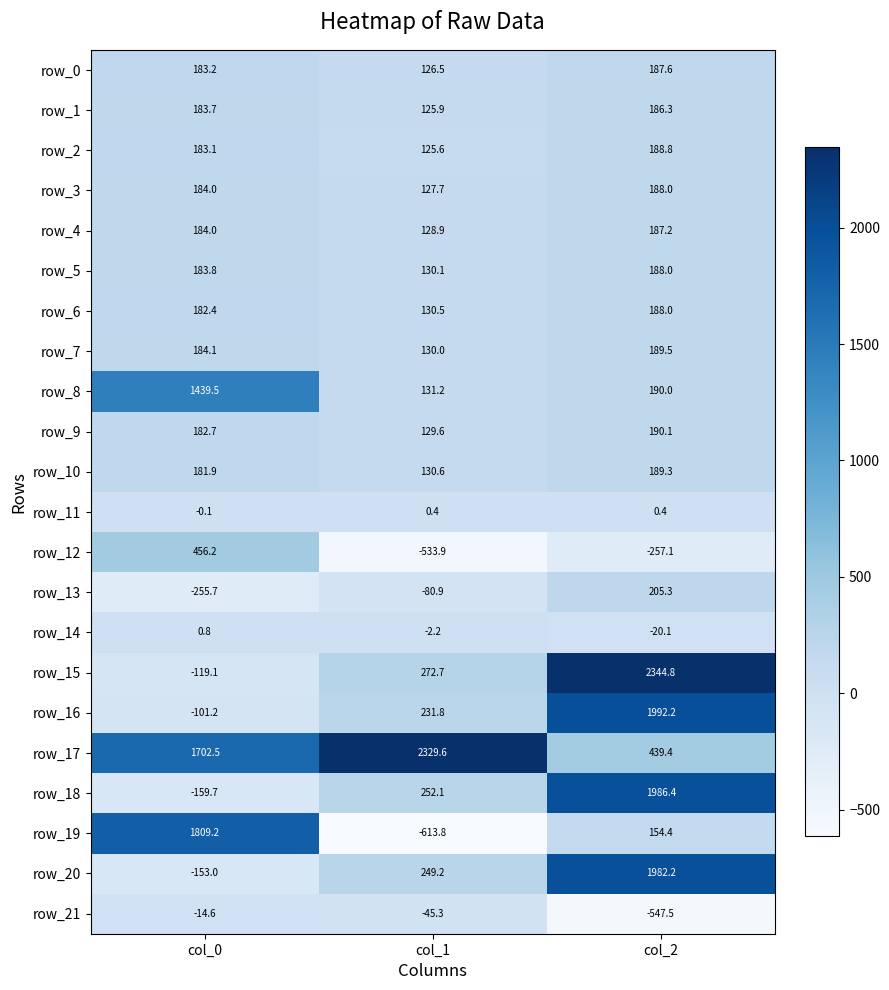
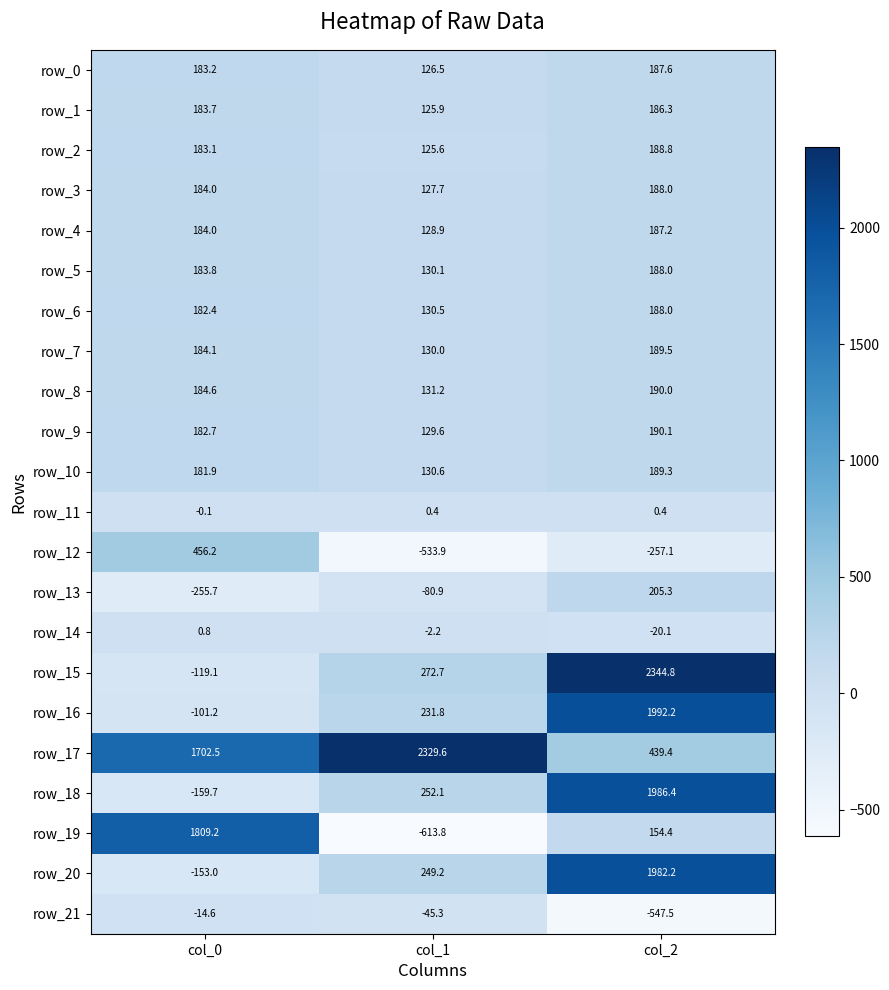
  {
    "row_0": {
      "col_0": 183.2,
      "col_1": 126.5,
      "col_2": 187.6
    },
    "row_1": {
      "col_0": 183.7,
      "col_1": 125.9,
      "col_2": 186.3
    },
    "row_2": {
      "col_0": 183.1,
      "col_1": 125.6,
      "col_2": 188.8
    },
    "row_3": {
      "col_0": 184.0,
      "col_1": 127.7,
      "col_2": 188.0
    },
    "row_4": {
      "col_0": 184.0,
      "col_1": 128.9,
      "col_2": 187.2
    },
    "row_5": {
      "col_0": 183.8,
      "col_1": 130.1,
      "col_2": 188.0
    },
    "row_6": {
      "col_0": 182.4,
      "col_1": 130.5,
      "col_2": 188.0
    },
    "row_7": {
      "col_0": 184.1,
      "col_1": 130.0,
      "col_2": 189.5
    },
    "row_8": {
-     "col_0": 1439.5,
+     "col_0": 184.6,
      "col_1": 131.2,
      "col_2": 190.0
    },
    "row_9": {
      "col_0": 182.7,
      "col_1": 129.6,
      "col_2": 190.1
    },
    "row_10": {
      "col_0": 181.9,
      "col_1": 130.6,
      "col_2": 189.3
    },
    "row_11": {
      "col_0": -0.1,
      "col_1": 0.4,
      "col_2": 0.4
    },
    "row_12": {
      "col_0": 456.2,
      "col_1": -533.9,
      "col_2": -257.1
    },
    "row_13": {
      "col_0": -255.7,
      "col_1": -80.9,
      "col_2": 205.3
    },
    "row_14": {
      "col_0": 0.8,
      "col_1": -2.2,
      "col_2": -20.1
    },
    "row_15": {
      "col_0": -119.1,
      "col_1": 272.7,
      "col_2": 2344.8
    },
    "row_16": {
      "col_0": -101.2,
      "col_1": 231.8,
      "col_2": 1992.2
    },
    "row_17": {
      "col_0": 1702.5,
      "col_1": 2329.6,
      "col_2": 439.4
    },
    "row_18": {
      "col_0": -159.7,
      "col_1": 252.1,
      "col_2": 1986.4
    },
    "row_19": {
      "col_0": 1809.2,
      "col_1": -613.8,
      "col_2": 154.4
    },
    "row_20": {
      "col_0": -153.0,
      "col_1": 249.2,
      "col_2": 1982.2
    },
    "row_21": {
      "col_0": -14.6,
      "col_1": -45.3,
      "col_2": -547.5
    }
  }
